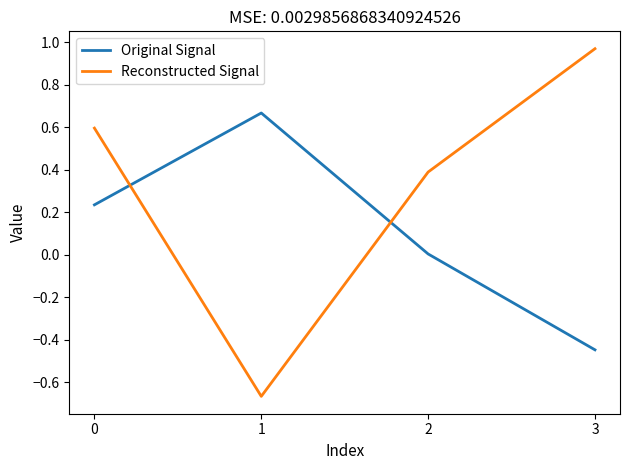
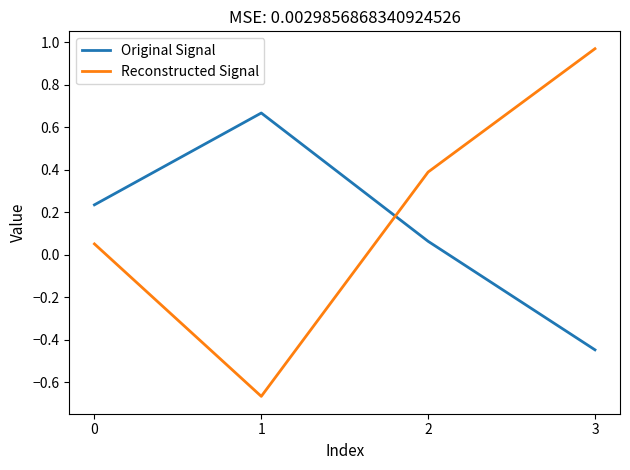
  {
    "Original Signal": {
      "0": 0.23,
      "1": 0.67,
-     "2": 0.00,
+     "2": 0.06,
      "3": -0.45
    },
    "Reconstructed Signal": {
-     "0": 0.60,
+     "0": 0.05,
      "1": -0.67,
      "2": 0.39,
      "3": 0.97
    }
  }
